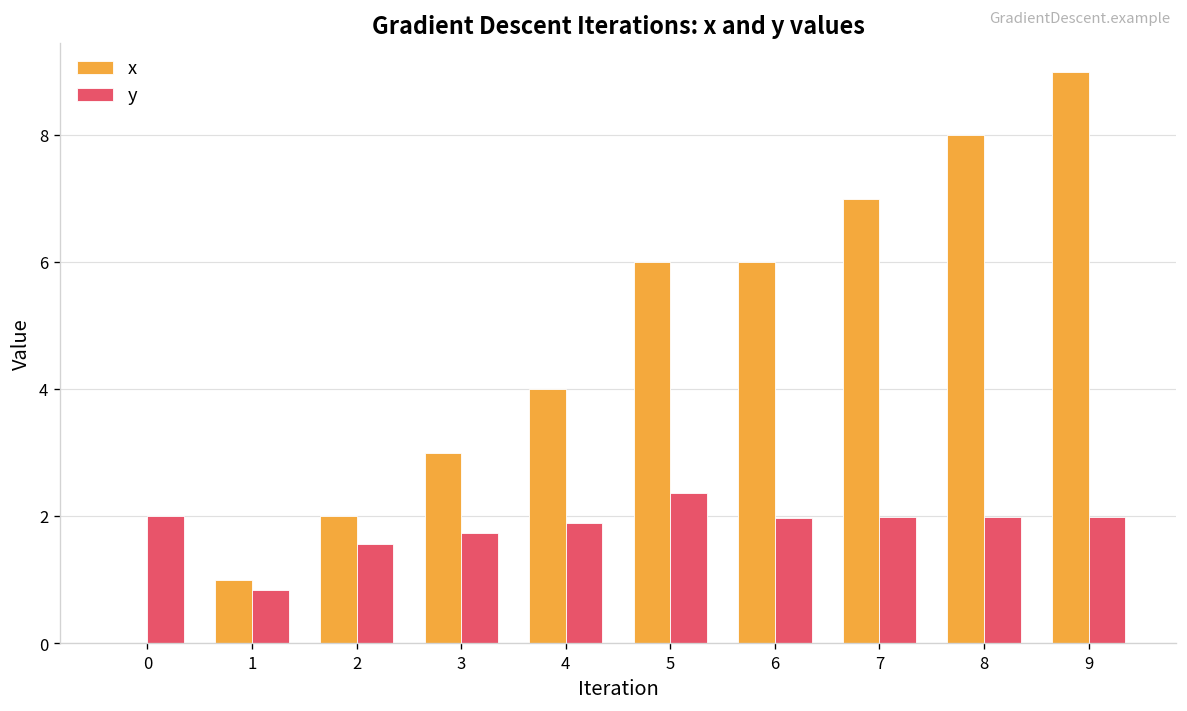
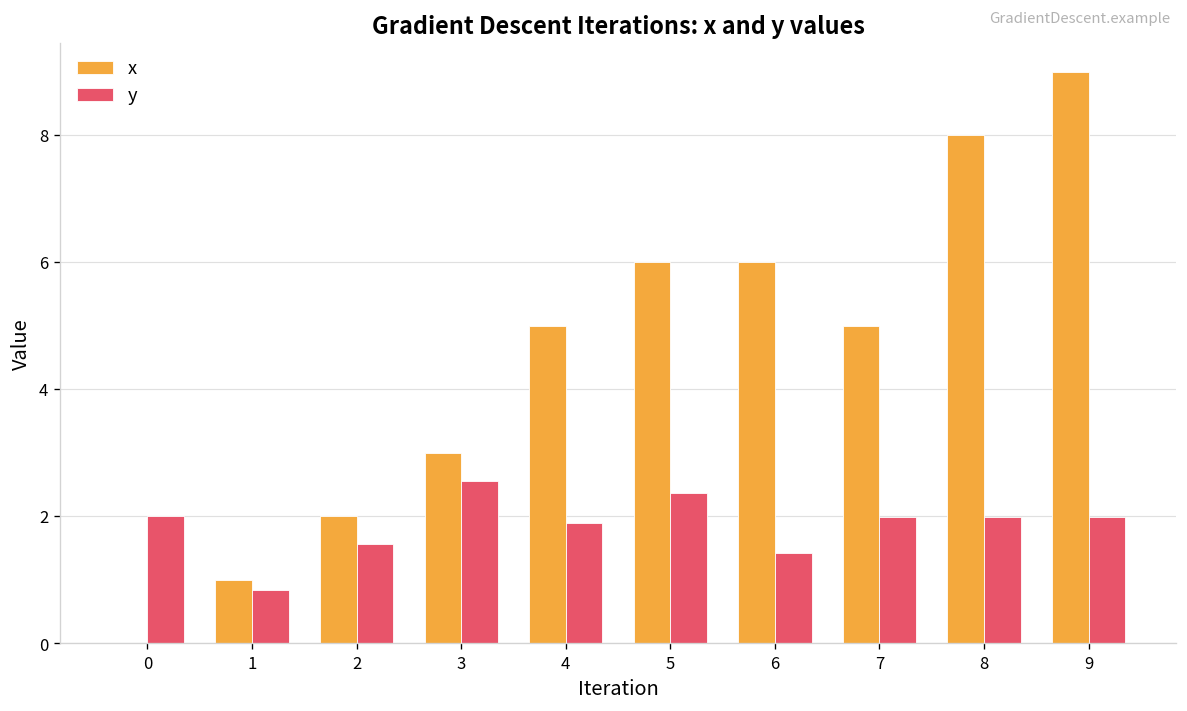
  {
    "x": {
      "0": 0,
      "1": 1,
      "2": 2,
      "3": 3,
-     "4": 4,
+     "4": 5,
      "5": 6,
      "6": 6,
-     "7": 7,
+     "7": 5,
      "8": 8,
      "9": 9
    },
    "y": {
      "0": 2.0,
      "1": 0.8,
      "2": 1.6,
-     "3": 1.7,
+     "3": 2.6,
      "4": 1.9,
      "5": 2.4,
-     "6": 2.0,
+     "6": 1.4,
      "7": 2.0,
      "8": 2.0,
      "9": 2.0
    }
  }
